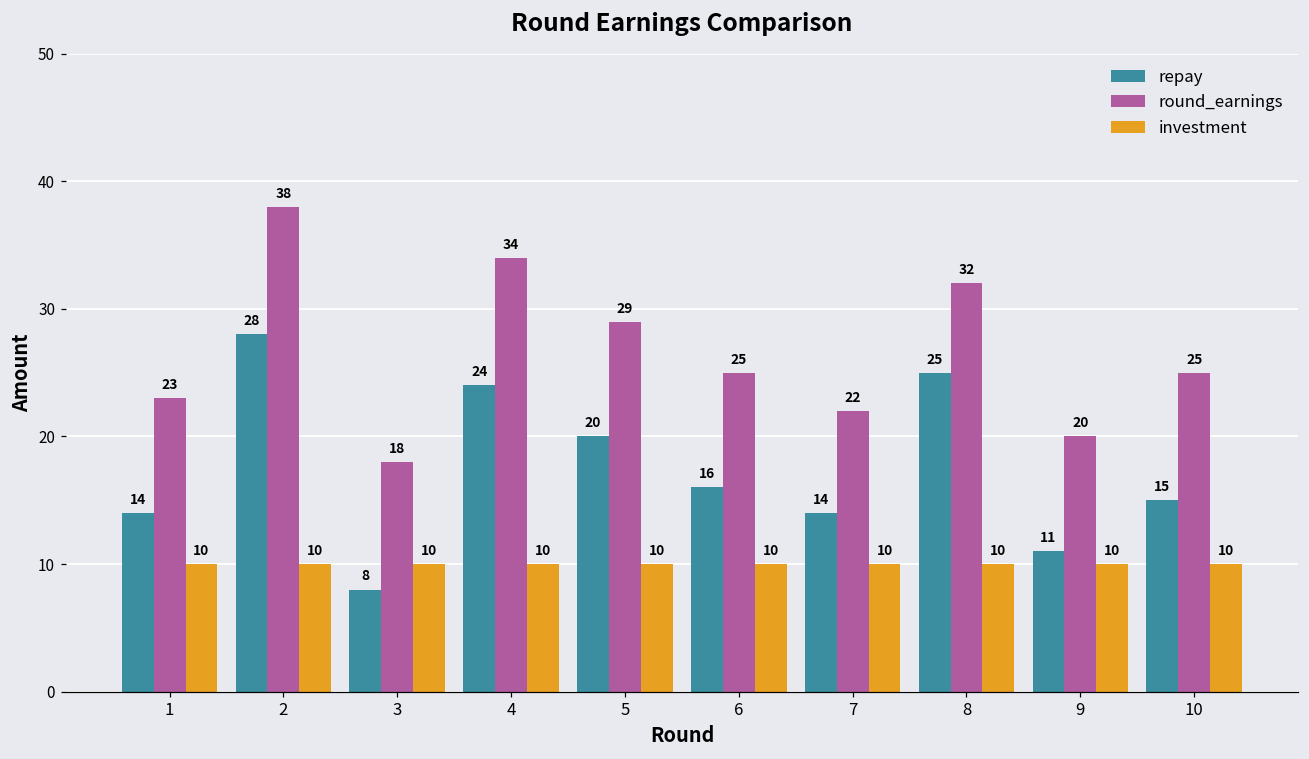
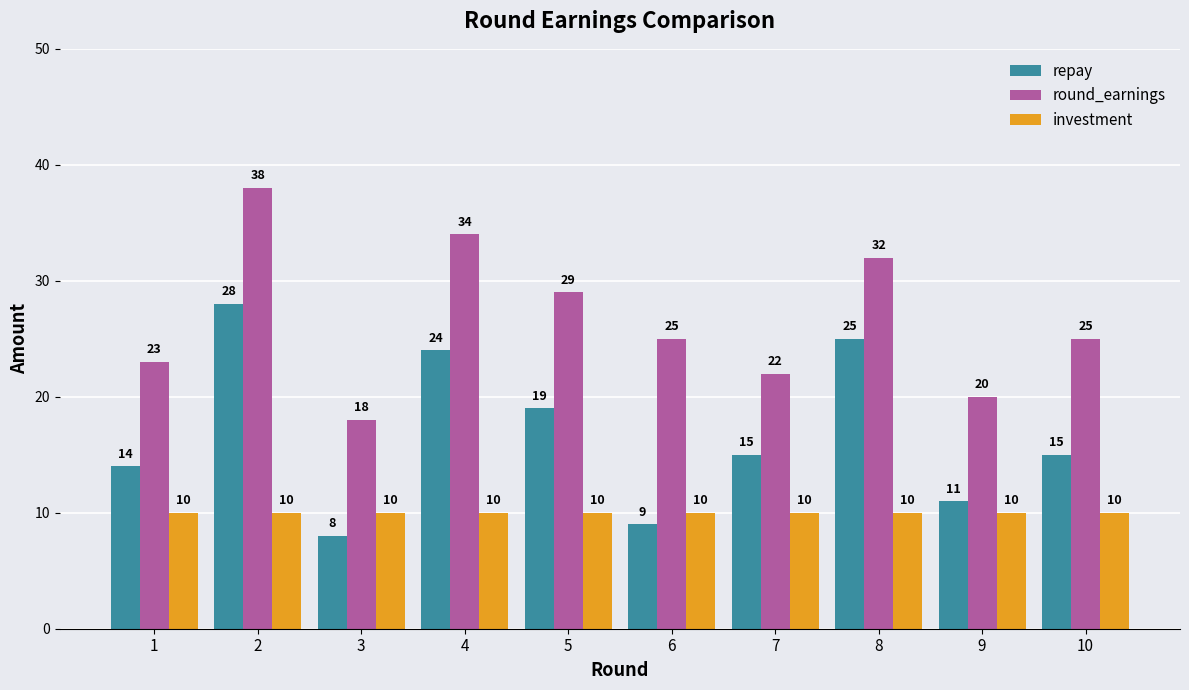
  {
    "repay": {
      "1": 14,
      "2": 28,
      "3": 8,
      "4": 24,
-     "5": 20,
-     "6": 16,
-     "7": 14,
+     "5": 19,
+     "6": 9,
+     "7": 15,
      "8": 25,
      "9": 11,
      "10": 15
    },
    "round_earnings": {
      "1": 23,
      "2": 38,
      "3": 18,
      "4": 34,
      "5": 29,
      "6": 25,
      "7": 22,
      "8": 32,
      "9": 20,
      "10": 25
    },
    "investment": {
      "1": 10,
      "2": 10,
      "3": 10,
      "4": 10,
      "5": 10,
      "6": 10,
      "7": 10,
      "8": 10,
      "9": 10,
      "10": 10
    }
  }
